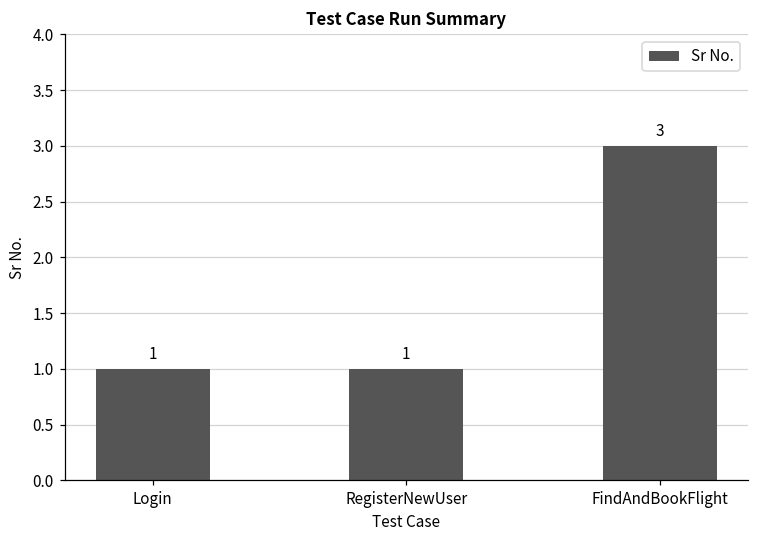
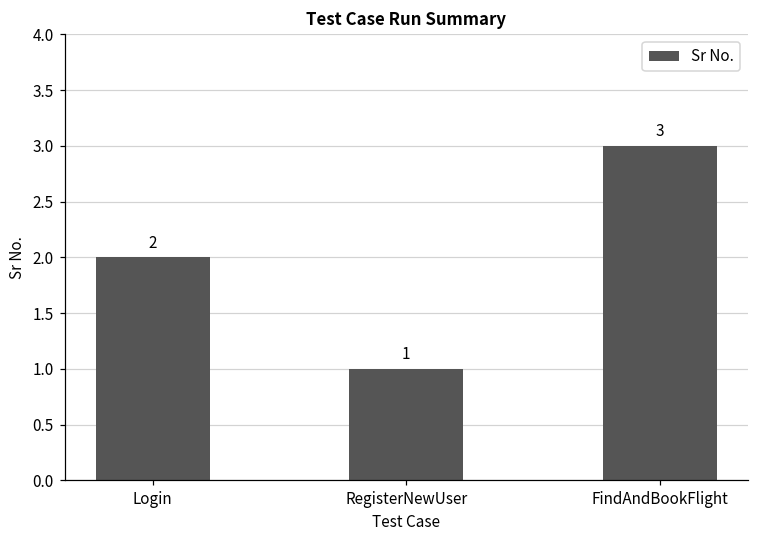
  {
-   "Login": 1,
+   "Login": 2,
    "RegisterNewUser": 1,
    "FindAndBookFlight": 3
  }
